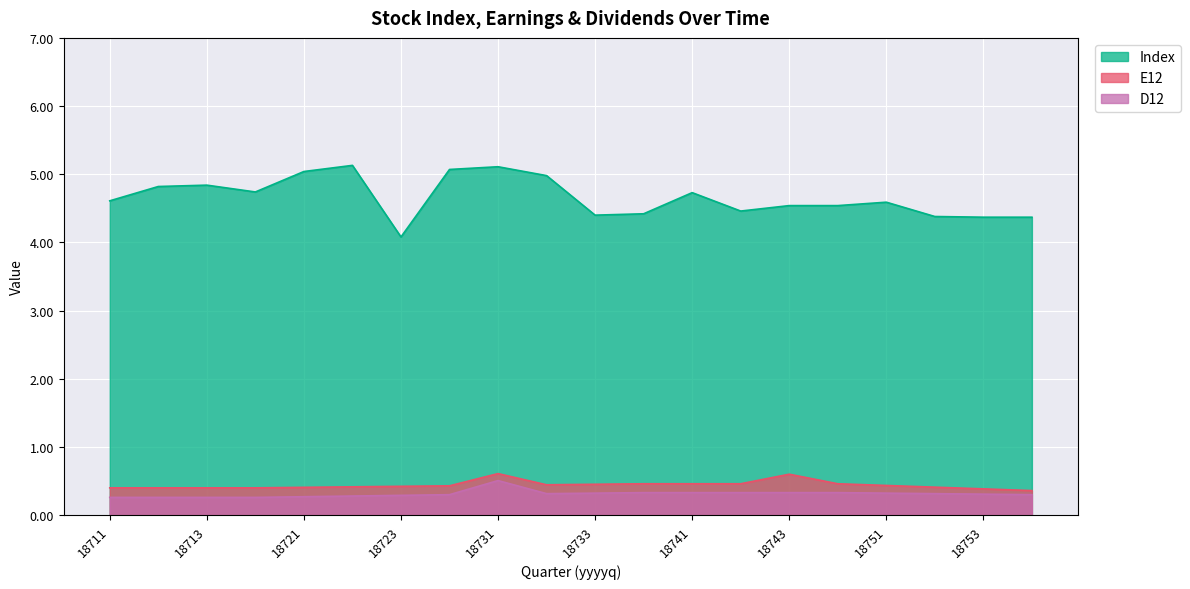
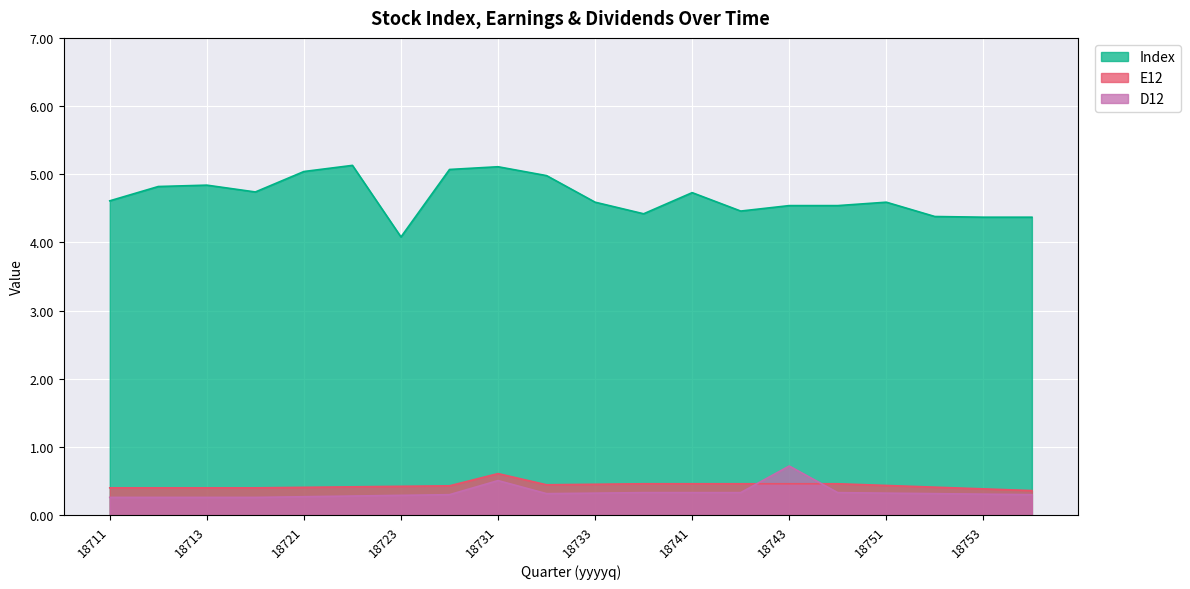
  {
    "Index": {
      "18711": 4.6,
      "18713": 4.8,
      "18721": 5.0,
      "18723": 4.1,
      "18731": 5.1,
-     "18733": 4.4,
+     "18733": 4.6,
      "18741": 4.7,
      "18743": 4.5,
      "18751": 4.6,
      "18753": 4.4
    },
    "E12": {
      "18711": 0.4,
      "18713": 0.4,
      "18721": 0.4,
      "18723": 0.4,
      "18731": 0.6,
      "18733": 0.5,
      "18741": 0.5,
-     "18743": 0.6,
+     "18743": 0.5,
      "18751": 0.4,
      "18753": 0.4
    },
    "D12": {
      "18711": 0.3,
      "18713": 0.3,
      "18721": 0.3,
      "18723": 0.3,
      "18731": 0.5,
      "18733": 0.3,
      "18741": 0.3,
-     "18743": 0.3,
+     "18743": 0.7,
      "18751": 0.3,
      "18753": 0.3
    }
  }
